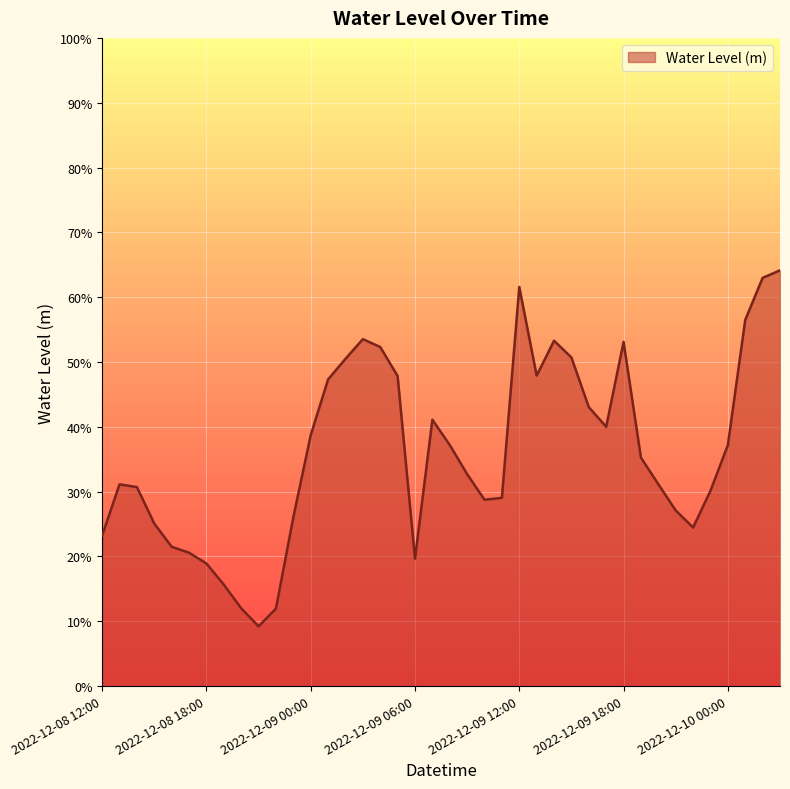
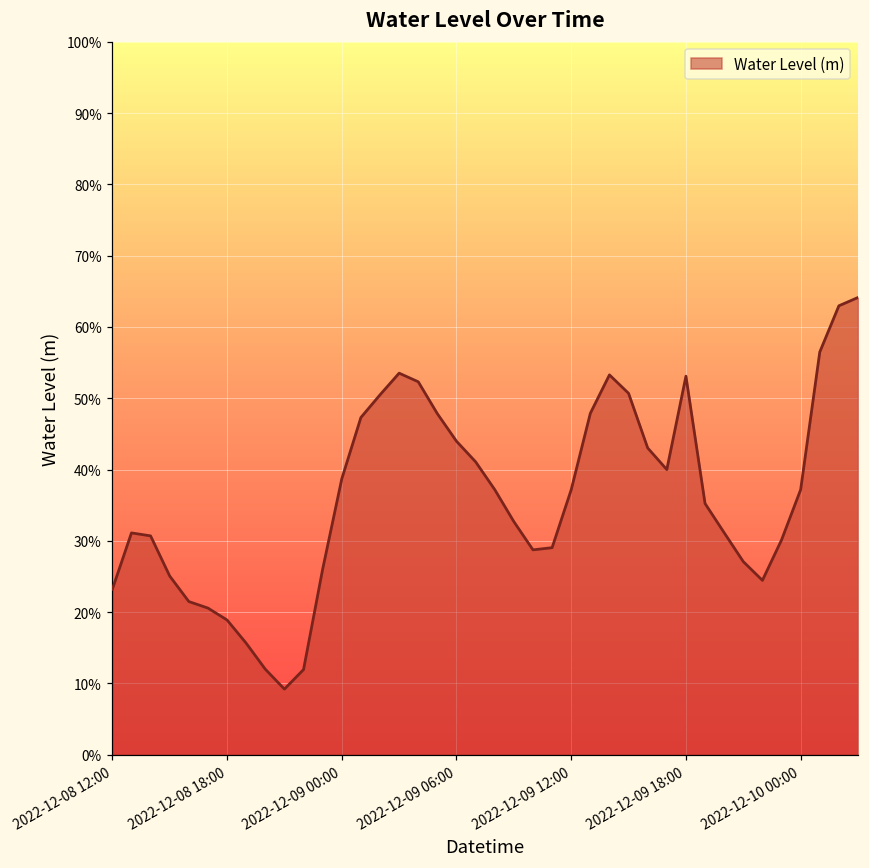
  {
    "2022-12-08 12:00": "23%",
    "2022-12-08 18:00": "19%",
    "2022-12-09 00:00": "39%",
-   "2022-12-09 06:00": "20%",
-   "2022-12-09 12:00": "62%",
+   "2022-12-09 06:00": "44%",
+   "2022-12-09 12:00": "37%",
    "2022-12-09 18:00": "53%",
    "2022-12-10 00:00": "37%"
  }
